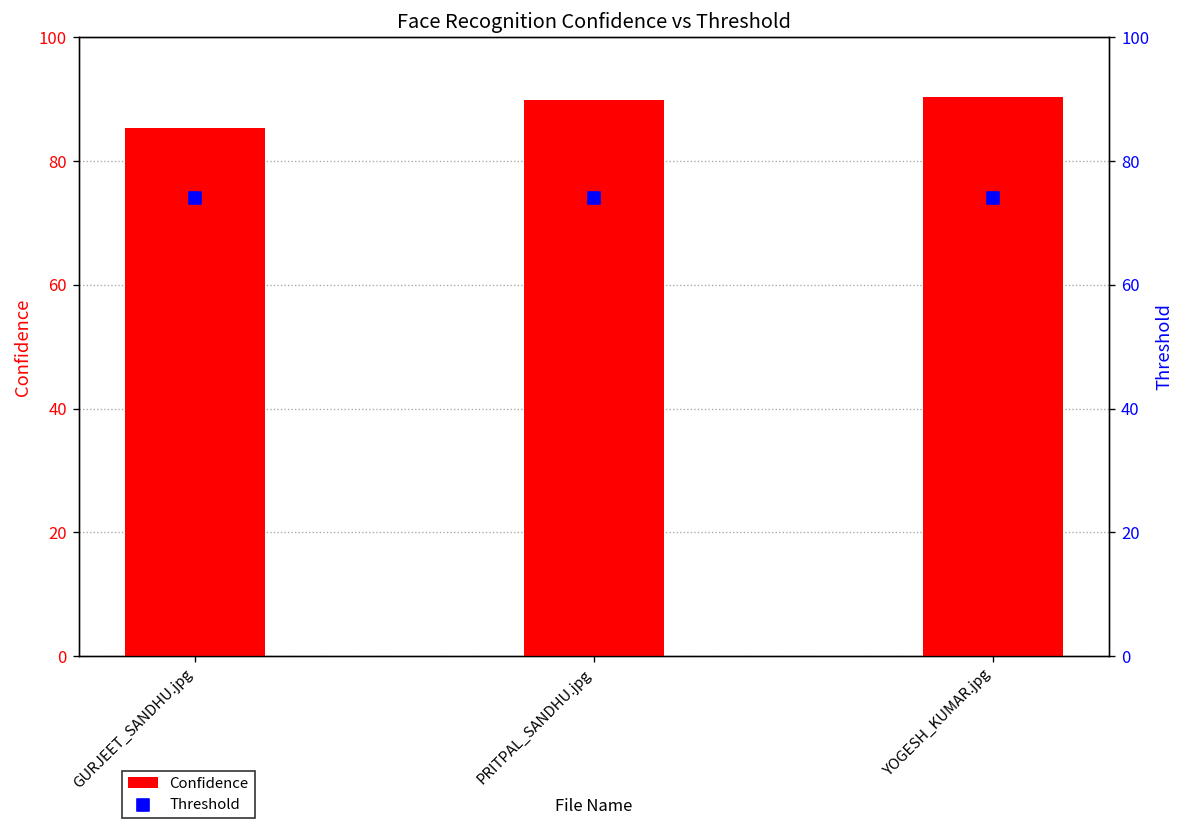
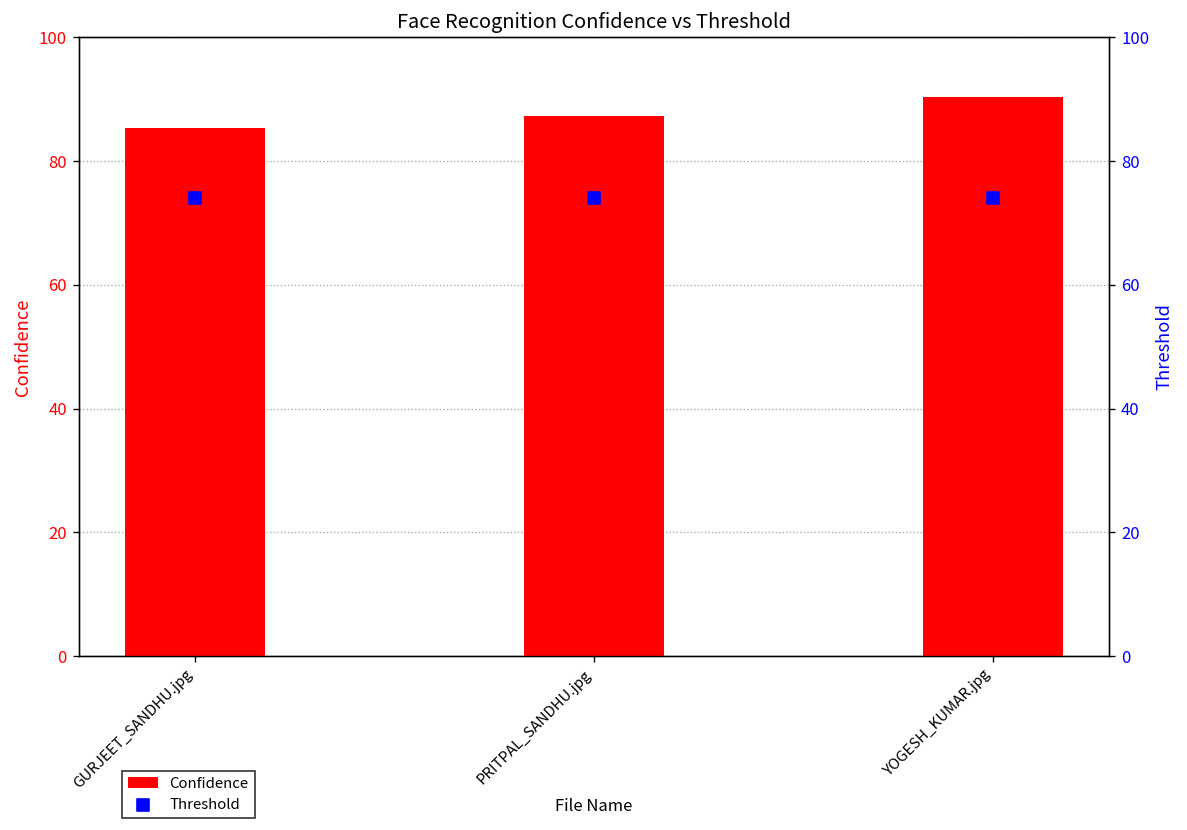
  {
    "Confidence": {
      "GURJEET_SANDHU.jpg": 85,
-     "PRITPAL_SANDHU.jpg": 90,
+     "PRITPAL_SANDHU.jpg": 87,
      "YOGESH_KUMAR.jpg": 90
    }
  }
